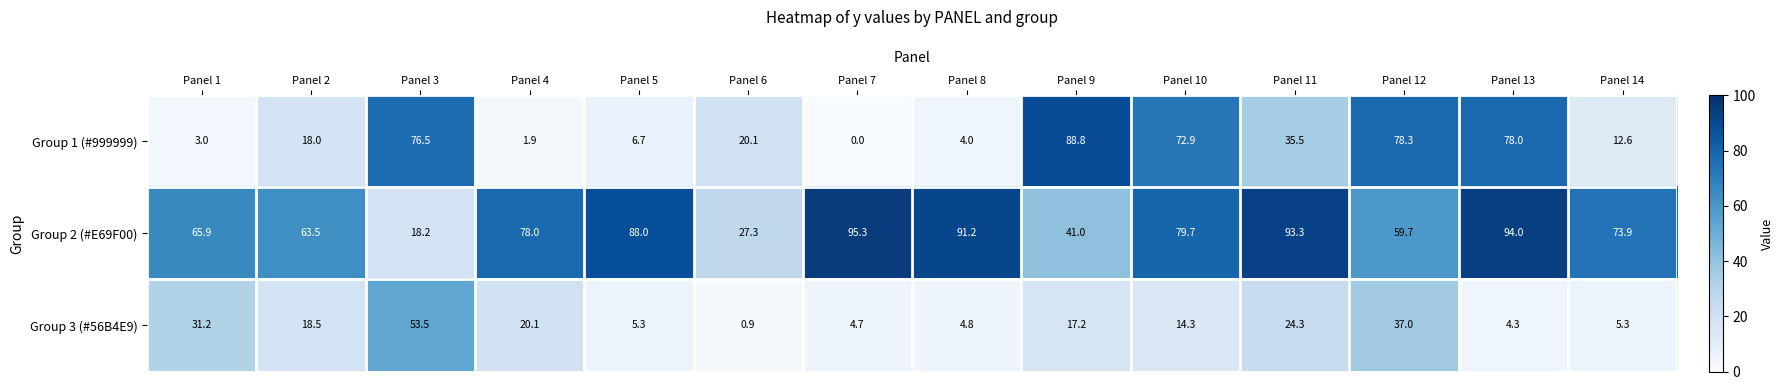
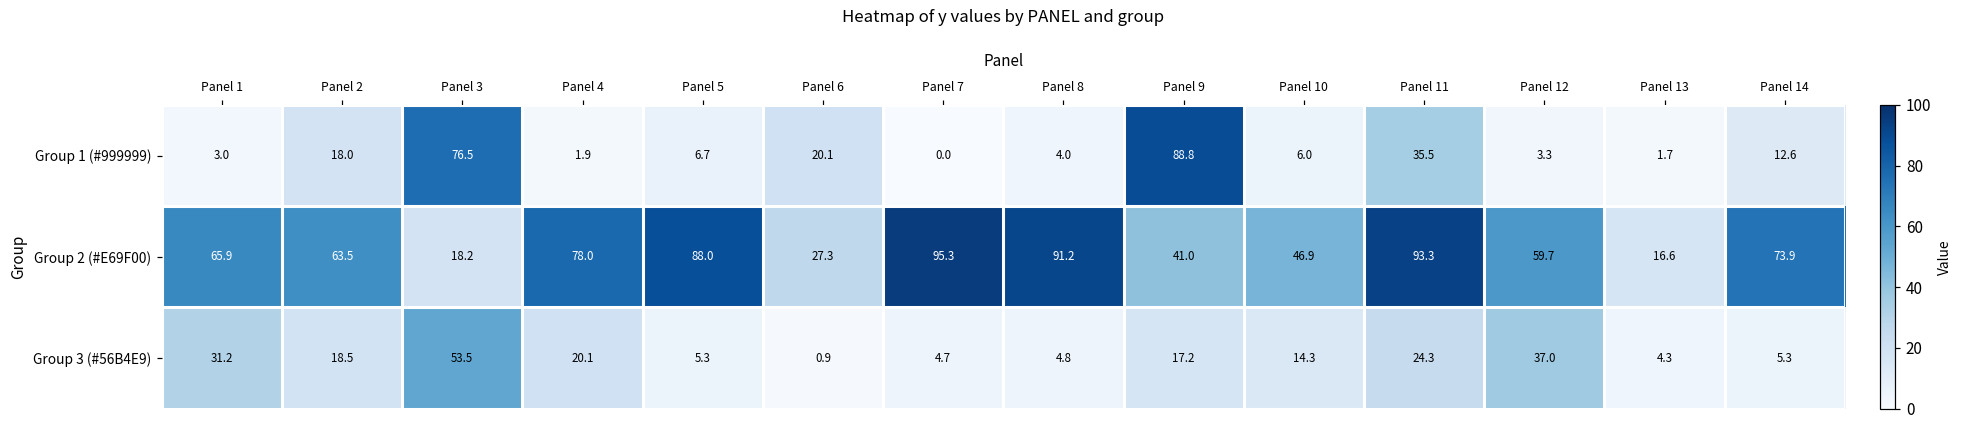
  {
    "Group 1 (#999999)": {
      "Panel 1": 3.0,
      "Panel 2": 18.0,
      "Panel 3": 76.5,
      "Panel 4": 1.9,
      "Panel 5": 6.7,
      "Panel 6": 20.1,
      "Panel 7": 0.0,
      "Panel 8": 4.0,
      "Panel 9": 88.8,
-     "Panel 10": 72.9,
+     "Panel 10": 6.0,
      "Panel 11": 35.5,
-     "Panel 12": 78.3,
-     "Panel 13": 78.0,
+     "Panel 12": 3.3,
+     "Panel 13": 1.7,
      "Panel 14": 12.6
    },
    "Group 2 (#E69F00)": {
      "Panel 1": 65.9,
      "Panel 2": 63.5,
      "Panel 3": 18.2,
      "Panel 4": 78.0,
      "Panel 5": 88.0,
      "Panel 6": 27.3,
      "Panel 7": 95.3,
      "Panel 8": 91.2,
      "Panel 9": 41.0,
-     "Panel 10": 79.7,
+     "Panel 10": 46.9,
      "Panel 11": 93.3,
      "Panel 12": 59.7,
-     "Panel 13": 94.0,
+     "Panel 13": 16.6,
      "Panel 14": 73.9
    },
    "Group 3 (#56B4E9)": {
      "Panel 1": 31.2,
      "Panel 2": 18.5,
      "Panel 3": 53.5,
      "Panel 4": 20.1,
      "Panel 5": 5.3,
      "Panel 6": 0.9,
      "Panel 7": 4.7,
      "Panel 8": 4.8,
      "Panel 9": 17.2,
      "Panel 10": 14.3,
      "Panel 11": 24.3,
      "Panel 12": 37.0,
      "Panel 13": 4.3,
      "Panel 14": 5.3
    }
  }
